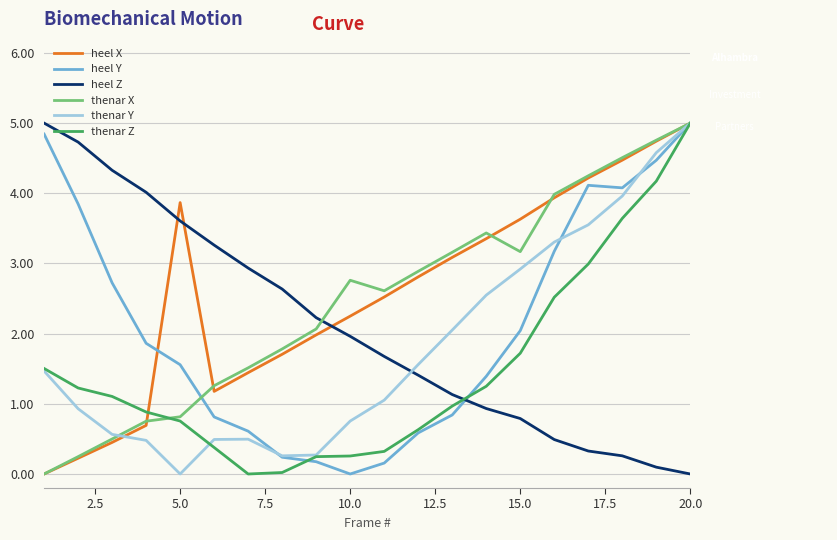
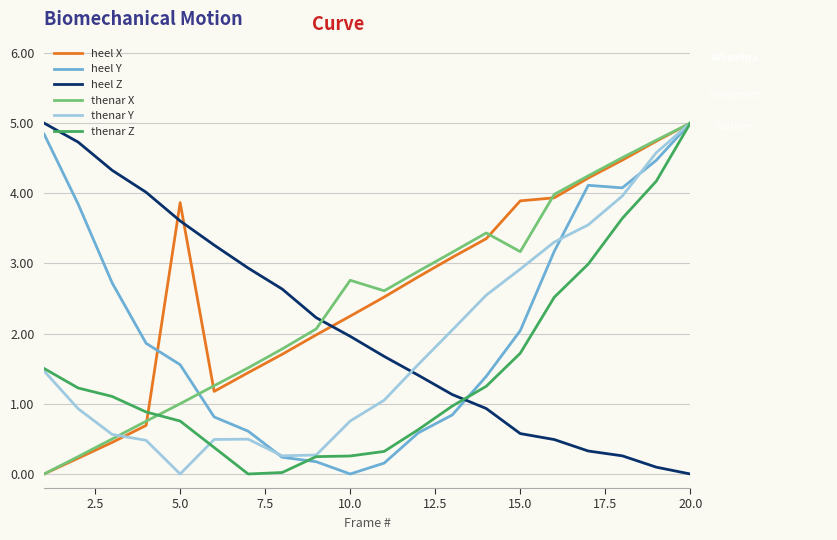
  {
    "heel X": {
      "5.0": 3.9,
      "10.0": 2.2,
-     "15.0": 3.6
+     "15.0": 3.9
    },
    "heel Z": {
      "5.0": 3.6,
      "10.0": 2.0,
-     "15.0": 0.8,
+     "15.0": 0.6,
      "20.0": 0.0
    },
    "thenar X": {
-     "5.0": 0.8,
+     "5.0": 1.0,
      "10.0": 2.8,
      "15.0": 3.2
    },
    "thenar Z": {
      "5.0": 0.8,
      "10.0": 0.3,
      "15.0": 1.7
    }
  }
